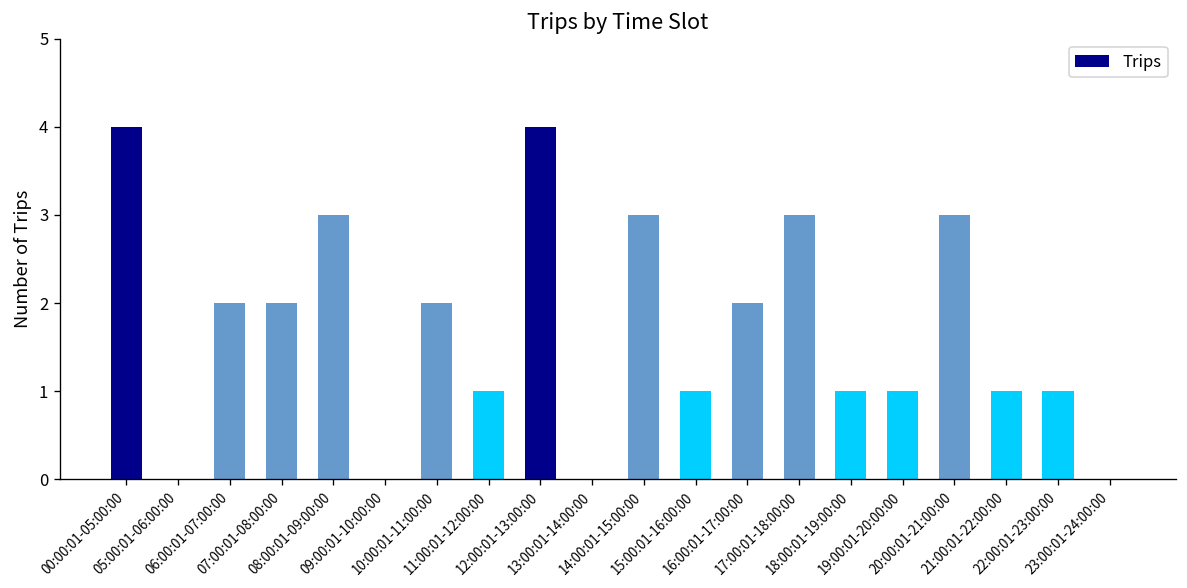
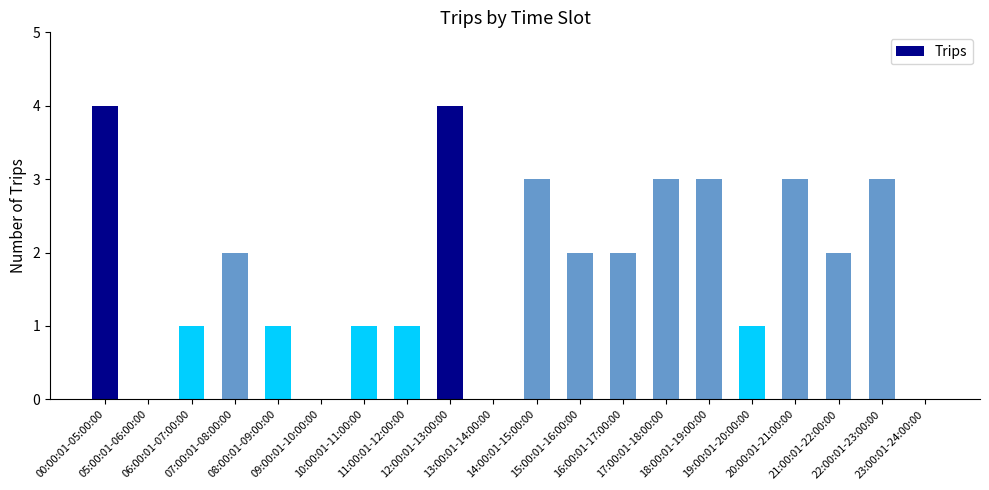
  {
    "00:00:01-05:00:00": 4,
    "05:00:01-06:00:00": 0,
-   "06:00:01-07:00:00": 2,
+   "06:00:01-07:00:00": 1,
    "07:00:01-08:00:00": 2,
-   "08:00:01-09:00:00": 3,
+   "08:00:01-09:00:00": 1,
    "09:00:01-10:00:00": 0,
-   "10:00:01-11:00:00": 2,
+   "10:00:01-11:00:00": 1,
    "11:00:01-12:00:00": 1,
    "12:00:01-13:00:00": 4,
    "13:00:01-14:00:00": 0,
    "14:00:01-15:00:00": 3,
-   "15:00:01-16:00:00": 1,
+   "15:00:01-16:00:00": 2,
    "16:00:01-17:00:00": 2,
    "17:00:01-18:00:00": 3,
-   "18:00:01-19:00:00": 1,
+   "18:00:01-19:00:00": 3,
    "19:00:01-20:00:00": 1,
    "20:00:01-21:00:00": 3,
-   "21:00:01-22:00:00": 1,
-   "22:00:01-23:00:00": 1,
+   "21:00:01-22:00:00": 2,
+   "22:00:01-23:00:00": 3,
    "23:00:01-24:00:00": 0
  }
